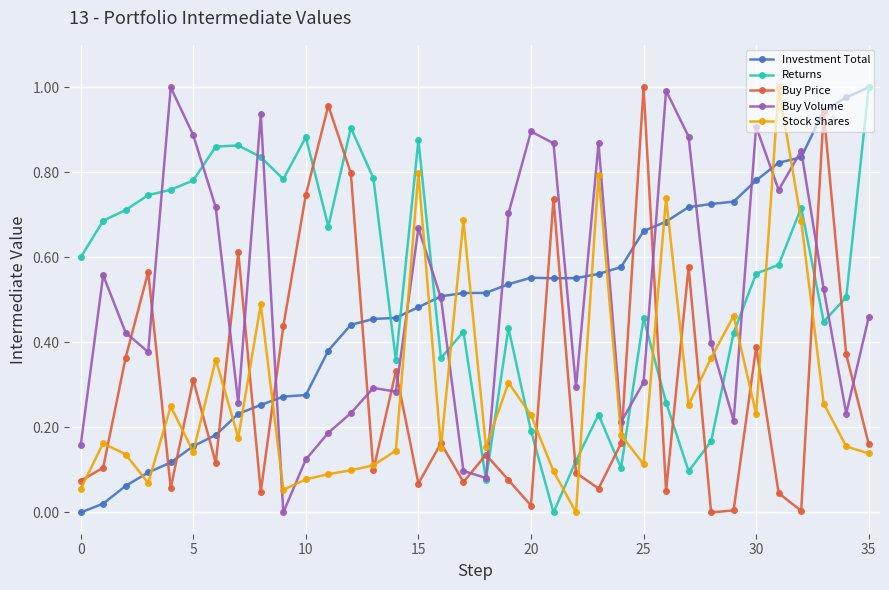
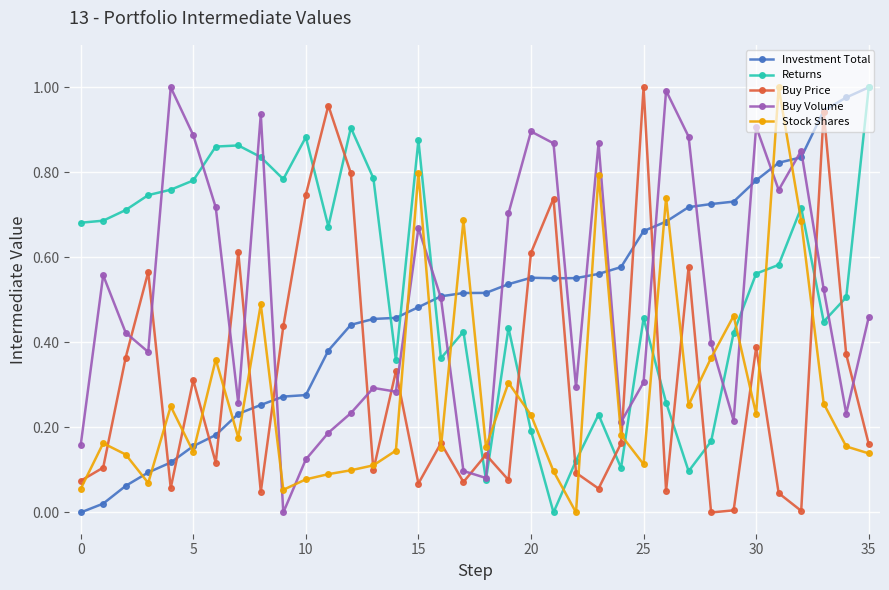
  {
    "Investment Total": {
      "0": 0.00,
      "5": 0.16,
      "10": 0.28,
      "15": 0.48,
      "20": 0.55,
      "25": 0.66,
      "30": 0.78
    },
    "Returns": {
-     "0": 0.60,
+     "0": 0.68,
      "5": 0.78,
      "10": 0.88,
      "15": 0.88,
      "20": 0.19,
      "25": 0.46,
      "30": 0.56
    },
    "Buy Price": {
      "0": 0.07,
      "5": 0.31,
      "10": 0.75,
      "15": 0.07,
-     "20": 0.02,
+     "20": 0.61,
      "25": 1.00,
      "30": 0.39,
      "35": 0.16
    },
    "Buy Volume": {
      "0": 0.16,
      "5": 0.89,
      "10": 0.12,
      "15": 0.67,
      "20": 0.90,
      "25": 0.31,
      "35": 0.46
    },
    "Stock Shares": {
      "0": 0.06,
      "5": 0.14,
      "10": 0.08,
      "15": 0.80,
      "20": 0.23,
      "25": 0.11,
      "30": 0.23,
      "35": 0.14
    }
  }
